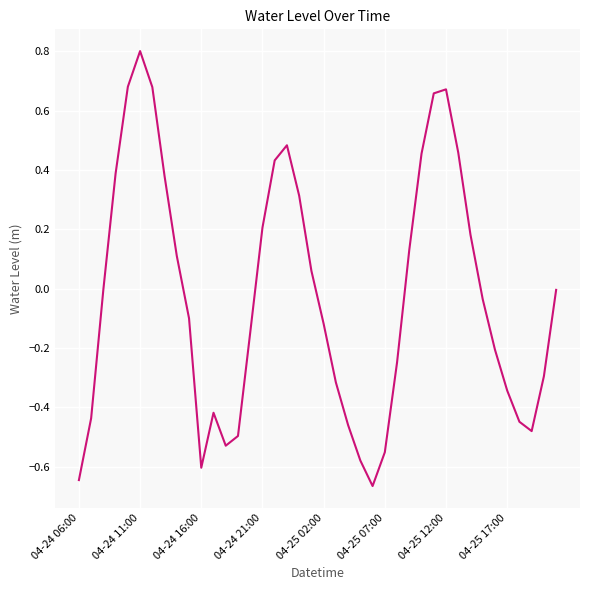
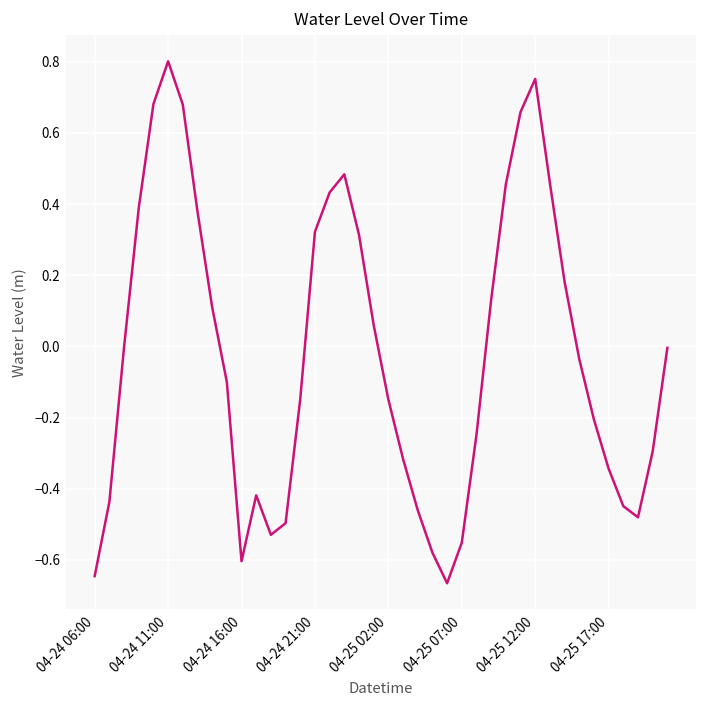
  {
    "04-24 06:00": -0.65,
    "04-24 11:00": 0.80,
    "04-24 16:00": -0.60,
-   "04-24 21:00": 0.21,
-   "04-25 02:00": -0.12,
+   "04-24 21:00": 0.32,
+   "04-25 02:00": -0.15,
    "04-25 07:00": -0.55,
-   "04-25 12:00": 0.67,
+   "04-25 12:00": 0.75,
    "04-25 17:00": -0.34
  }
